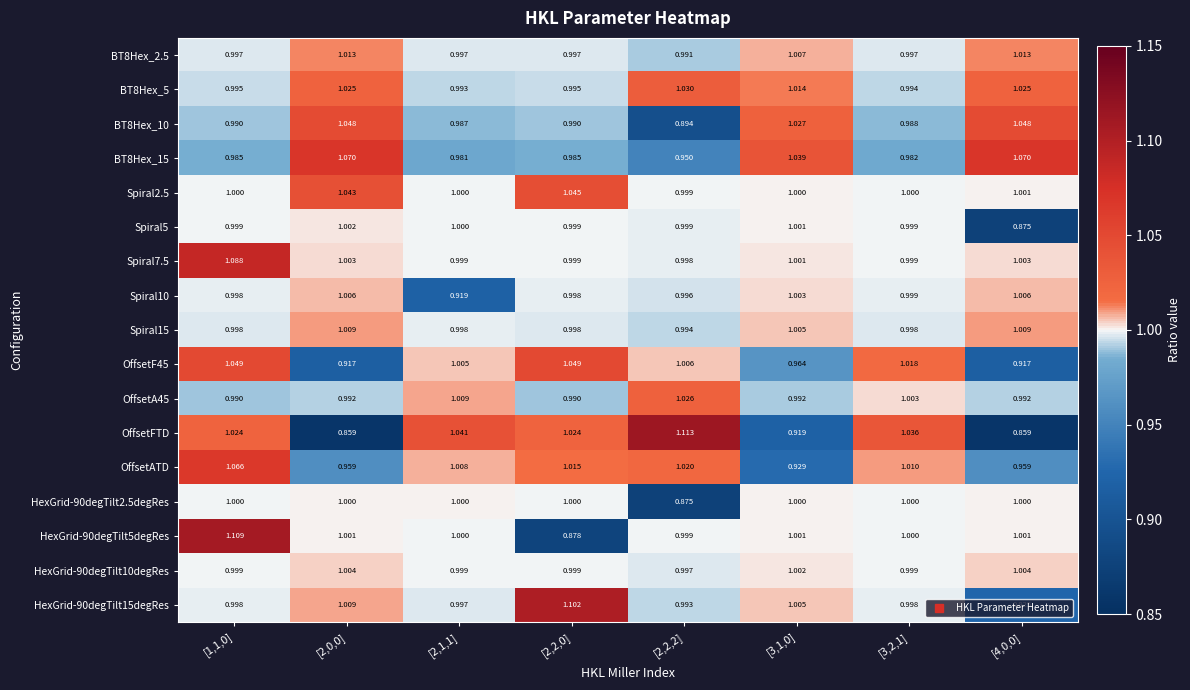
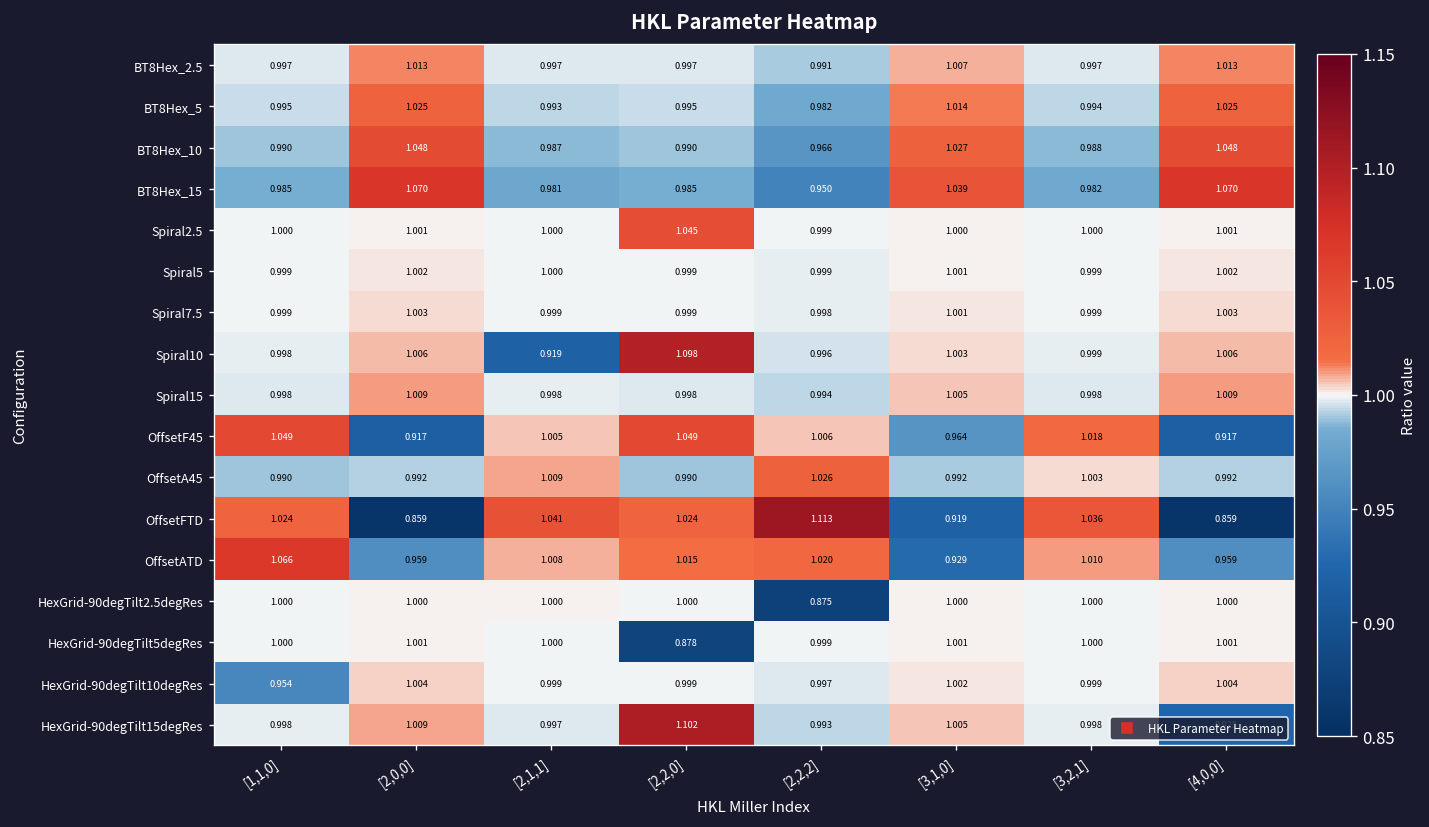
  {
    "BT8Hex_2.5": {
      "[1,1,0]": 0.997,
      "[2,0,0]": 1.013,
      "[2,1,1]": 0.997,
      "[2,2,0]": 0.997,
      "[2,2,2]": 0.991,
      "[3,1,0]": 1.007,
      "[3,2,1]": 0.997,
      "[4,0,0]": 1.013
    },
    "BT8Hex_5": {
      "[1,1,0]": 0.995,
      "[2,0,0]": 1.025,
      "[2,1,1]": 0.993,
      "[2,2,0]": 0.995,
-     "[2,2,2]": 1.030,
+     "[2,2,2]": 0.982,
      "[3,1,0]": 1.014,
      "[3,2,1]": 0.994,
      "[4,0,0]": 1.025
    },
    "BT8Hex_10": {
      "[1,1,0]": 0.990,
      "[2,0,0]": 1.048,
      "[2,1,1]": 0.987,
      "[2,2,0]": 0.990,
-     "[2,2,2]": 0.894,
+     "[2,2,2]": 0.966,
      "[3,1,0]": 1.027,
      "[3,2,1]": 0.988,
      "[4,0,0]": 1.048
    },
    "BT8Hex_15": {
      "[1,1,0]": 0.985,
      "[2,0,0]": 1.070,
      "[2,1,1]": 0.981,
      "[2,2,0]": 0.985,
      "[2,2,2]": 0.950,
      "[3,1,0]": 1.039,
      "[3,2,1]": 0.982,
      "[4,0,0]": 1.070
    },
    "Spiral2.5": {
      "[1,1,0]": 1.000,
-     "[2,0,0]": 1.043,
+     "[2,0,0]": 1.001,
      "[2,1,1]": 1.000,
      "[2,2,0]": 1.045,
      "[2,2,2]": 0.999,
      "[3,1,0]": 1.000,
      "[3,2,1]": 1.000,
      "[4,0,0]": 1.001
    },
    "Spiral5": {
      "[1,1,0]": 0.999,
      "[2,0,0]": 1.002,
      "[2,1,1]": 1.000,
      "[2,2,0]": 0.999,
      "[2,2,2]": 0.999,
      "[3,1,0]": 1.001,
      "[3,2,1]": 0.999,
-     "[4,0,0]": 0.875
+     "[4,0,0]": 1.002
    },
    "Spiral7.5": {
-     "[1,1,0]": 1.088,
+     "[1,1,0]": 0.999,
      "[2,0,0]": 1.003,
      "[2,1,1]": 0.999,
      "[2,2,0]": 0.999,
      "[2,2,2]": 0.998,
      "[3,1,0]": 1.001,
      "[3,2,1]": 0.999,
      "[4,0,0]": 1.003
    },
    "Spiral10": {
      "[1,1,0]": 0.998,
      "[2,0,0]": 1.006,
      "[2,1,1]": 0.919,
-     "[2,2,0]": 0.998,
+     "[2,2,0]": 1.098,
      "[2,2,2]": 0.996,
      "[3,1,0]": 1.003,
      "[3,2,1]": 0.999,
      "[4,0,0]": 1.006
    },
    "Spiral15": {
      "[1,1,0]": 0.998,
      "[2,0,0]": 1.009,
      "[2,1,1]": 0.998,
      "[2,2,0]": 0.998,
      "[2,2,2]": 0.994,
      "[3,1,0]": 1.005,
      "[3,2,1]": 0.998,
      "[4,0,0]": 1.009
    },
    "OffsetF45": {
      "[1,1,0]": 1.049,
      "[2,0,0]": 0.917,
      "[2,1,1]": 1.005,
      "[2,2,0]": 1.049,
      "[2,2,2]": 1.006,
      "[3,1,0]": 0.964,
      "[3,2,1]": 1.018,
      "[4,0,0]": 0.917
    },
    "OffsetA45": {
      "[1,1,0]": 0.990,
      "[2,0,0]": 0.992,
      "[2,1,1]": 1.009,
      "[2,2,0]": 0.990,
      "[2,2,2]": 1.026,
      "[3,1,0]": 0.992,
      "[3,2,1]": 1.003,
      "[4,0,0]": 0.992
    },
    "OffsetFTD": {
      "[1,1,0]": 1.024,
      "[2,0,0]": 0.859,
      "[2,1,1]": 1.041,
      "[2,2,0]": 1.024,
      "[2,2,2]": 1.113,
      "[3,1,0]": 0.919,
      "[3,2,1]": 1.036,
      "[4,0,0]": 0.859
    },
    "OffsetATD": {
      "[1,1,0]": 1.066,
      "[2,0,0]": 0.959,
      "[2,1,1]": 1.008,
      "[2,2,0]": 1.015,
      "[2,2,2]": 1.020,
      "[3,1,0]": 0.929,
      "[3,2,1]": 1.010,
      "[4,0,0]": 0.959
    },
    "HexGrid-90degTilt2.5degRes": {
      "[1,1,0]": 1.000,
      "[2,0,0]": 1.000,
      "[2,1,1]": 1.000,
      "[2,2,0]": 1.000,
      "[2,2,2]": 0.875,
      "[3,1,0]": 1.000,
      "[3,2,1]": 1.000,
      "[4,0,0]": 1.000
    },
    "HexGrid-90degTilt5degRes": {
-     "[1,1,0]": 1.109,
+     "[1,1,0]": 1.000,
      "[2,0,0]": 1.001,
      "[2,1,1]": 1.000,
      "[2,2,0]": 0.878,
      "[2,2,2]": 0.999,
      "[3,1,0]": 1.001,
      "[3,2,1]": 1.000,
      "[4,0,0]": 1.001
    },
    "HexGrid-90degTilt10degRes": {
-     "[1,1,0]": 0.999,
+     "[1,1,0]": 0.954,
      "[2,0,0]": 1.004,
      "[2,1,1]": 0.999,
      "[2,2,0]": 0.999,
      "[2,2,2]": 0.997,
      "[3,1,0]": 1.002,
      "[3,2,1]": 0.999,
      "[4,0,0]": 1.004
    },
    "HexGrid-90degTilt15degRes": {
      "[1,1,0]": 0.998,
      "[2,0,0]": 1.009,
      "[2,1,1]": 0.997,
      "[2,2,0]": 1.102,
      "[2,2,2]": 0.993,
      "[3,1,0]": 1.005,
      "[3,2,1]": 0.998
    }
  }
